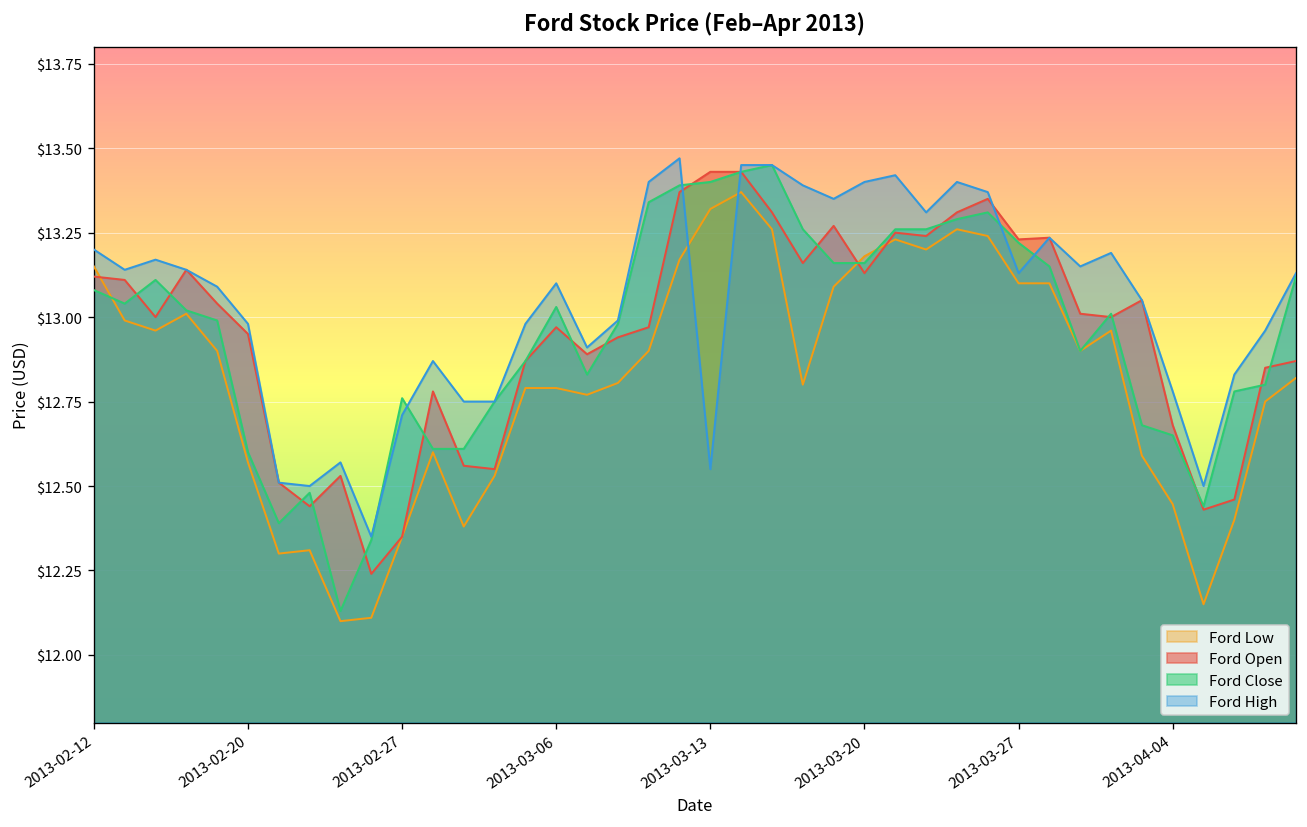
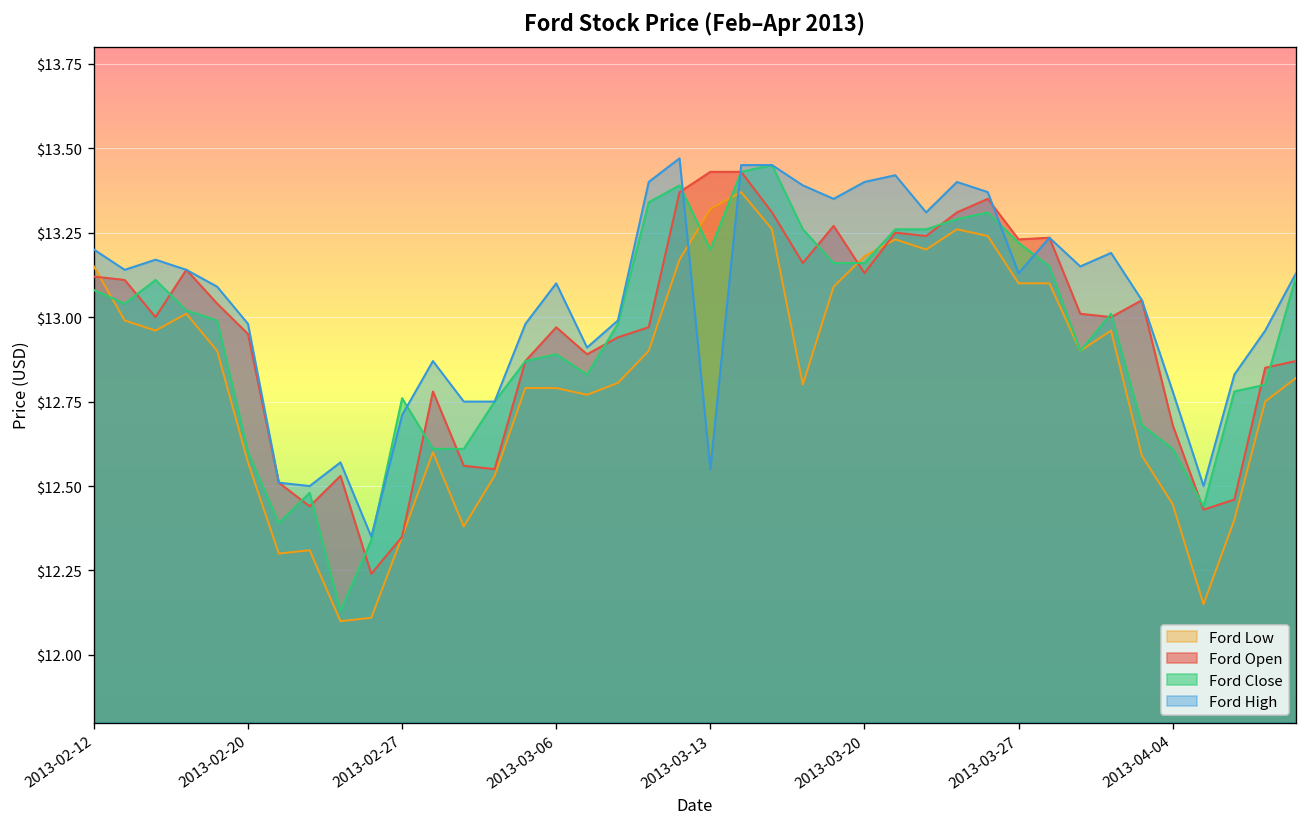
  {
    "Ford Low": {
      "2013-02-12": "$13.15",
      "2013-02-20": "$12.57",
      "2013-03-06": "$12.79",
      "2013-03-13": "$13.32",
      "2013-03-20": "$13.18",
      "2013-03-27": "$13.10",
      "2013-04-04": "$12.45"
    },
    "Ford Open": {
      "2013-02-12": "$13.12",
      "2013-02-20": "$12.95",
      "2013-03-06": "$12.97",
      "2013-03-13": "$13.43",
      "2013-03-20": "$13.13",
      "2013-03-27": "$13.23",
      "2013-04-04": "$12.68"
    },
    "Ford Close": {
      "2013-02-12": "$13.08",
      "2013-02-20": "$12.60",
      "2013-02-27": "$12.76",
-     "2013-03-06": "$13.03",
-     "2013-03-13": "$13.4",
+     "2013-03-06": "$12.89",
+     "2013-03-13": "$13.2",
      "2013-03-20": "$13.16",
      "2013-03-27": "$13.22",
-     "2013-04-04": "$12.65"
+     "2013-04-04": "$12.61"
    },
    "Ford High": {
      "2013-02-12": "$13.20",
      "2013-02-20": "$12.98",
      "2013-02-27": "$12.71",
      "2013-03-06": "$13.10",
      "2013-03-13": "$12.55",
      "2013-03-20": "$13.40",
      "2013-03-27": "$13.13",
      "2013-04-04": "$12.78"
    }
  }
